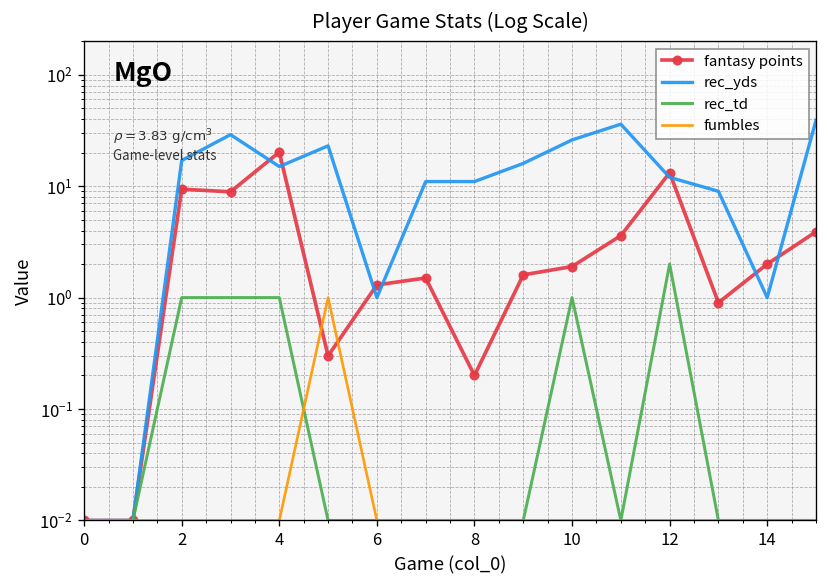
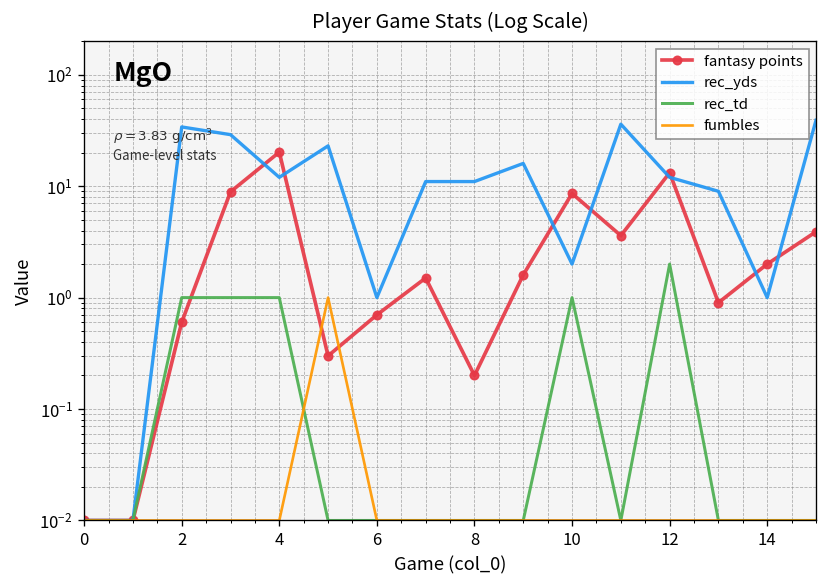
  {
    "fantasy points": {
-     "2": 9,
+     "2": 0.6,
      "4": 20,
-     "6": 1.3,
+     "6": 0.7,
      "8": 0.2,
-     "10": 1.9,
+     "10": 9,
      "12": 13,
      "14": 2.0
    },
    "rec_yds": {
-     "2": 17,
-     "4": 15,
+     "2": 34,
+     "4": 12,
      "6": 1,
      "8": 11,
-     "10": 26,
+     "10": 2,
      "12": 12,
      "14": 1
    },
    "rec_td": {
      "2": 1.0,
      "4": 1.0,
      "10": 1.0,
      "12": 2.0
    },
    "fumbles": {
      "2": 0.010,
      "4": 0.010,
      "10": 0.010,
      "12": 0.010
    }
  }
